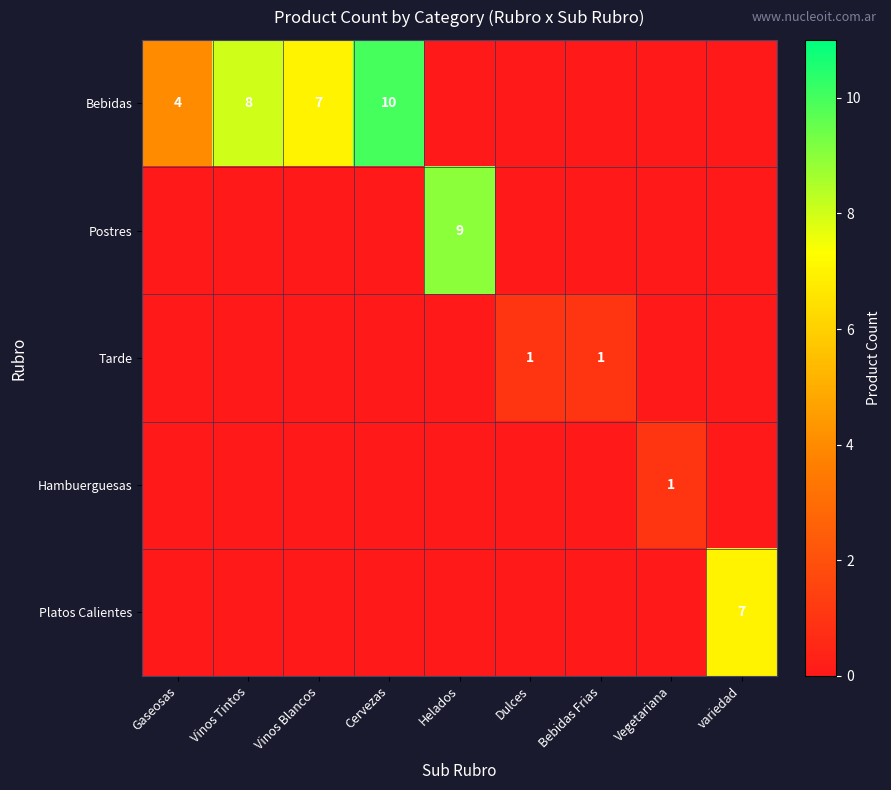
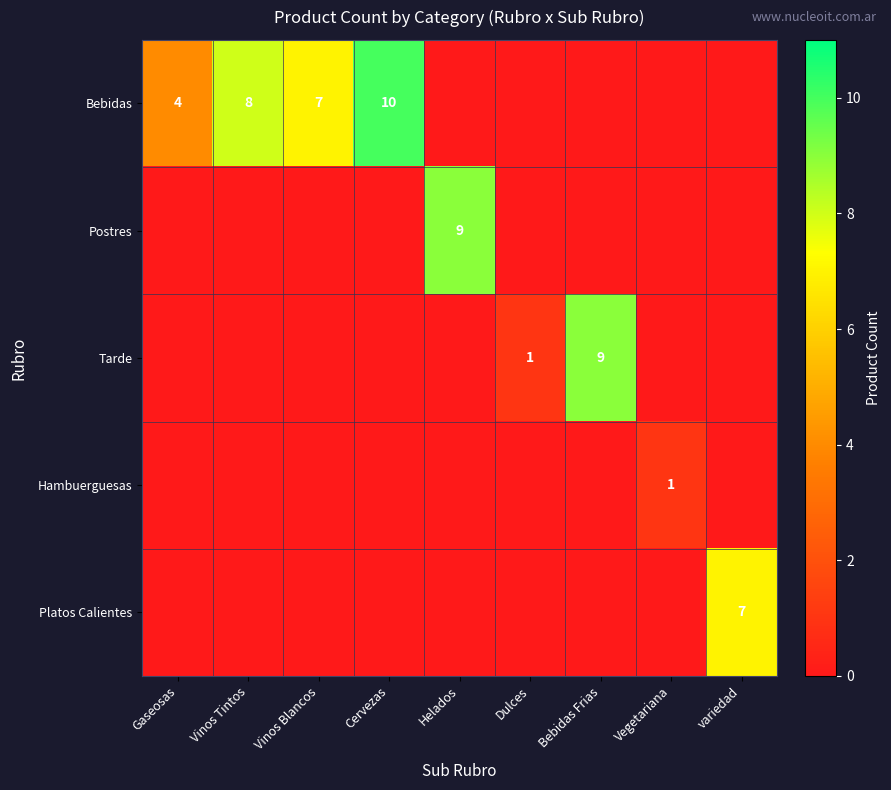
  {
    "Bebidas": {
      "Gaseosas": 4,
      "Vinos Tintos": 8,
      "Vinos Blancos": 7,
      "Cervezas": 10
    },
    "Postres": {
      "Helados": 9
    },
    "Tarde": {
      "Dulces": 1,
-     "Bebidas Frias": 1
+     "Bebidas Frias": 9
    },
    "Hambuerguesas": {
      "Vegetariana": 1
    },
    "Platos Calientes": {
      "variedad": 7
    }
  }
